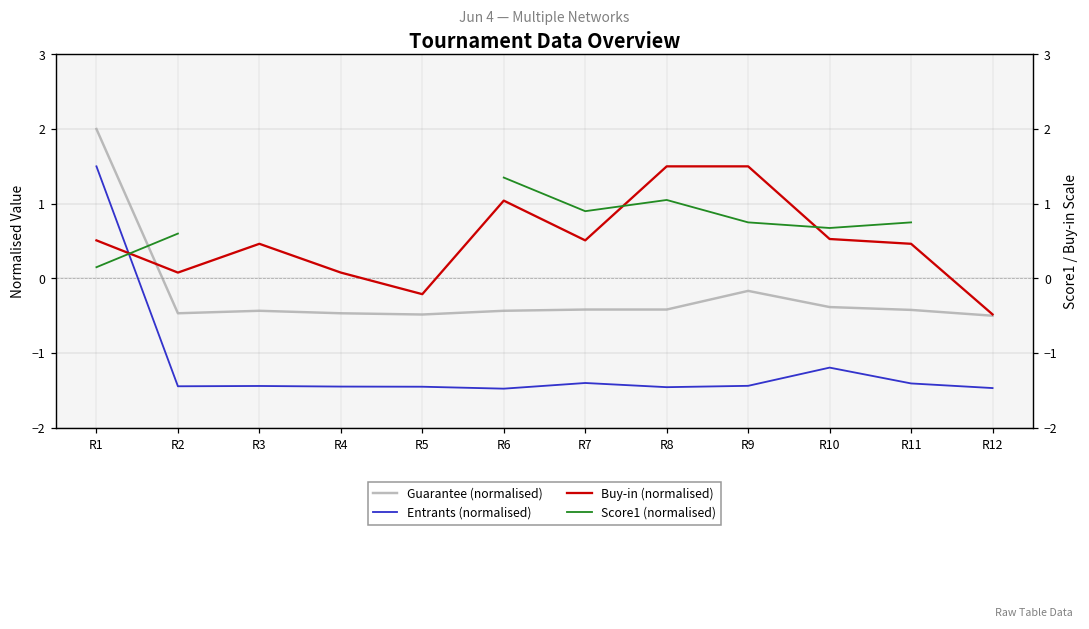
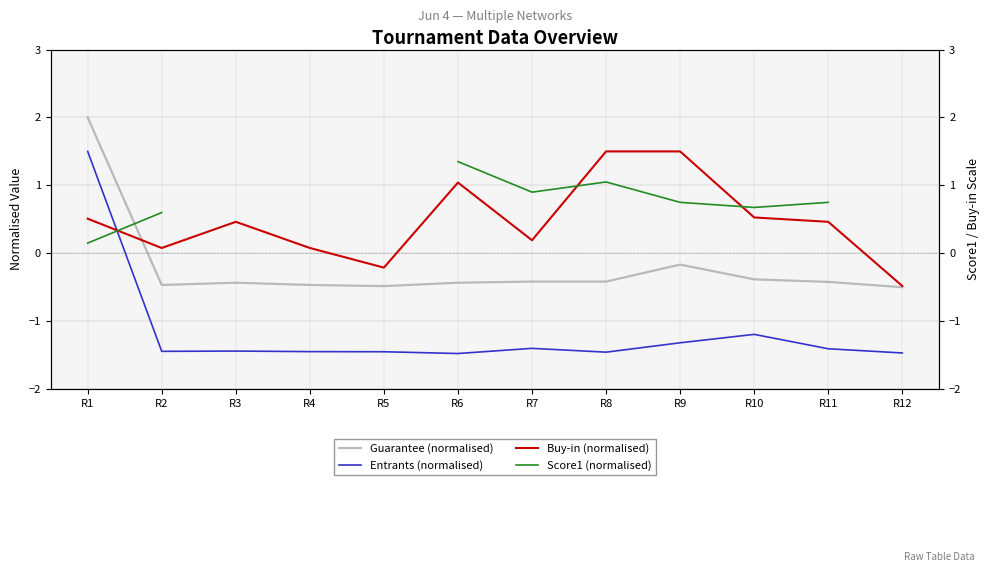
  {
    "Guarantee (normalised)": {
      "R1": 2.0,
      "R2": -0.5,
      "R3": -0.4,
      "R4": -0.5,
      "R5": -0.5,
      "R6": -0.4,
      "R7": -0.4,
      "R8": -0.4,
      "R9": -0.2,
      "R10": -0.4,
      "R11": -0.4
    },
    "Entrants (normalised)": {
      "R1": 1.5,
      "R2": -1.4,
      "R3": -1.4,
      "R4": -1.4,
      "R5": -1.5,
      "R6": -1.5,
      "R7": -1.4,
      "R8": -1.5,
-     "R9": -1.4,
+     "R9": -1.3,
      "R10": -1.2,
      "R11": -1.4,
      "R12": -1.5
    },
    "Buy-in (normalised)": {
      "R1": 0.5,
      "R2": 0.1,
      "R3": 0.5,
      "R4": 0.1,
      "R5": -0.2,
      "R6": 1.0,
-     "R7": 0.5,
+     "R7": 0.2,
      "R8": 1.5,
      "R9": 1.5,
      "R10": 0.5,
      "R11": 0.5
    },
    "Score1 (normalised)": {
      "R1": 0.2,
      "R2": 0.6,
      "R4": 0.5,
      "R6": 1.4,
      "R7": 0.9,
      "R8": 1.0,
      "R9": 0.8,
      "R10": 0.7,
      "R11": 0.8
    }
  }
